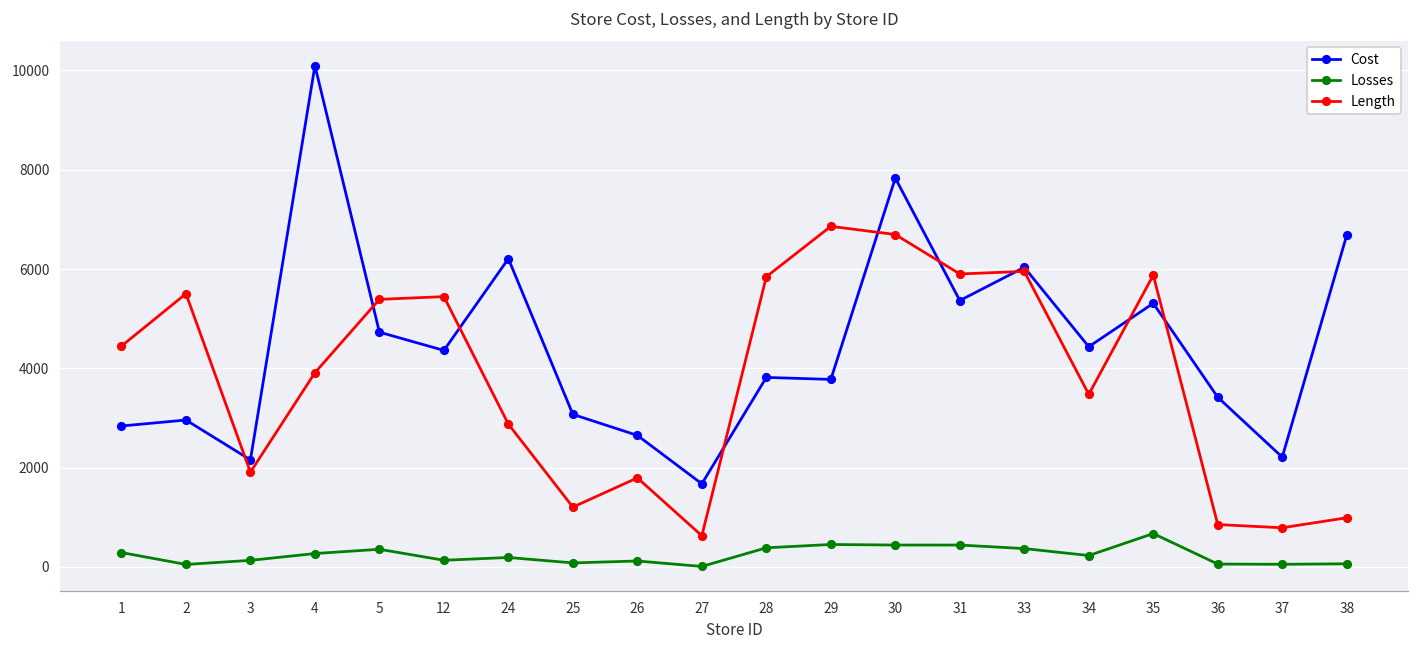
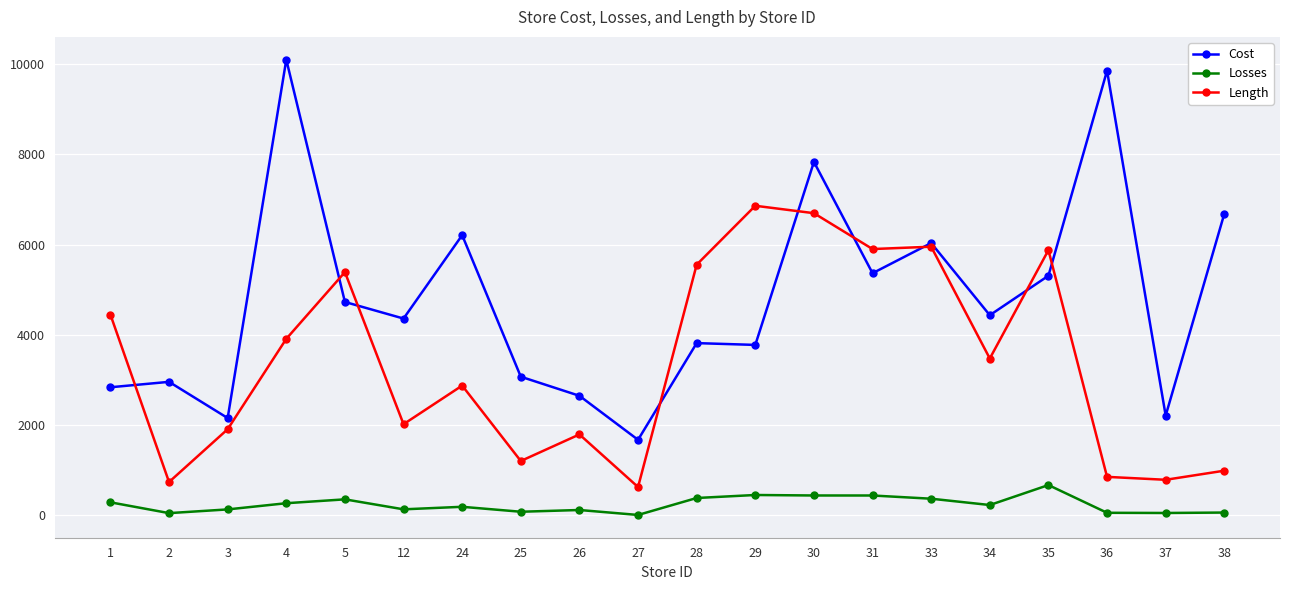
  {
    "Cost": {
      "1": 2800,
      "2": 3000,
      "3": 2200,
      "4": 10100,
      "5": 4700,
      "12": 4400,
      "24": 6200,
      "25": 3100,
      "26": 2600,
      "27": 1700,
      "28": 3800,
      "29": 3800,
      "30": 7800,
      "31": 5400,
      "33": 6000,
      "34": 4400,
      "35": 5300,
-     "36": 3400,
+     "36": 9900,
      "37": 2200,
      "38": 6700
    },
    "Losses": {
      "1": 300,
      "2": 0,
      "3": 100,
      "4": 300,
      "5": 400,
      "12": 100,
      "24": 200,
      "25": 100,
      "26": 100,
      "27": 0,
      "28": 400,
      "29": 500,
      "30": 400,
      "31": 400,
      "33": 400,
      "34": 200,
      "35": 700,
      "36": 100,
      "37": 100,
      "38": 100
    },
    "Length": {
      "1": 4400,
-     "2": 5500,
+     "2": 700,
      "3": 1900,
      "4": 3900,
      "5": 5400,
-     "12": 5400,
+     "12": 2000,
      "24": 2900,
      "25": 1200,
      "26": 1800,
      "27": 600,
-     "28": 5800,
+     "28": 5600,
      "29": 6900,
      "30": 6700,
      "31": 5900,
      "33": 6000,
      "34": 3500,
      "35": 5900,
      "36": 900,
      "37": 800,
      "38": 1000
    }
  }
